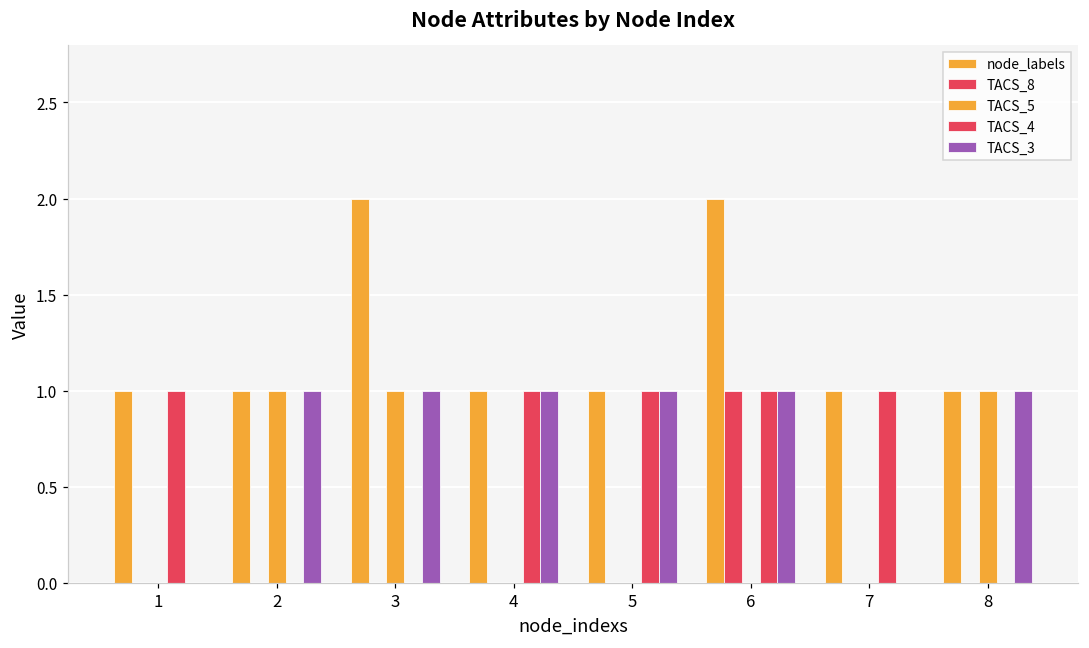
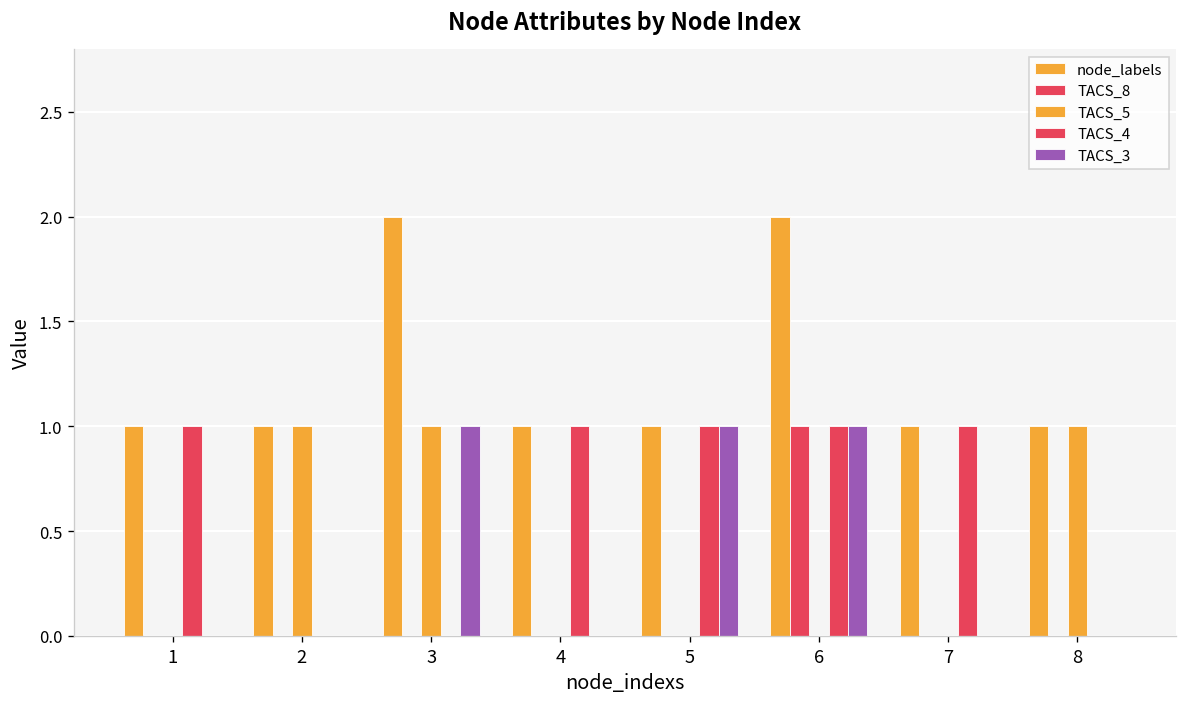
  {
    "TACS_3": {
      "1": 0,
-     "2": 1,
+     "2": 0,
      "3": 1,
-     "4": 1,
+     "4": 0,
      "5": 1,
      "6": 1,
      "7": 0,
-     "8": 1
+     "8": 0
    }
  }
